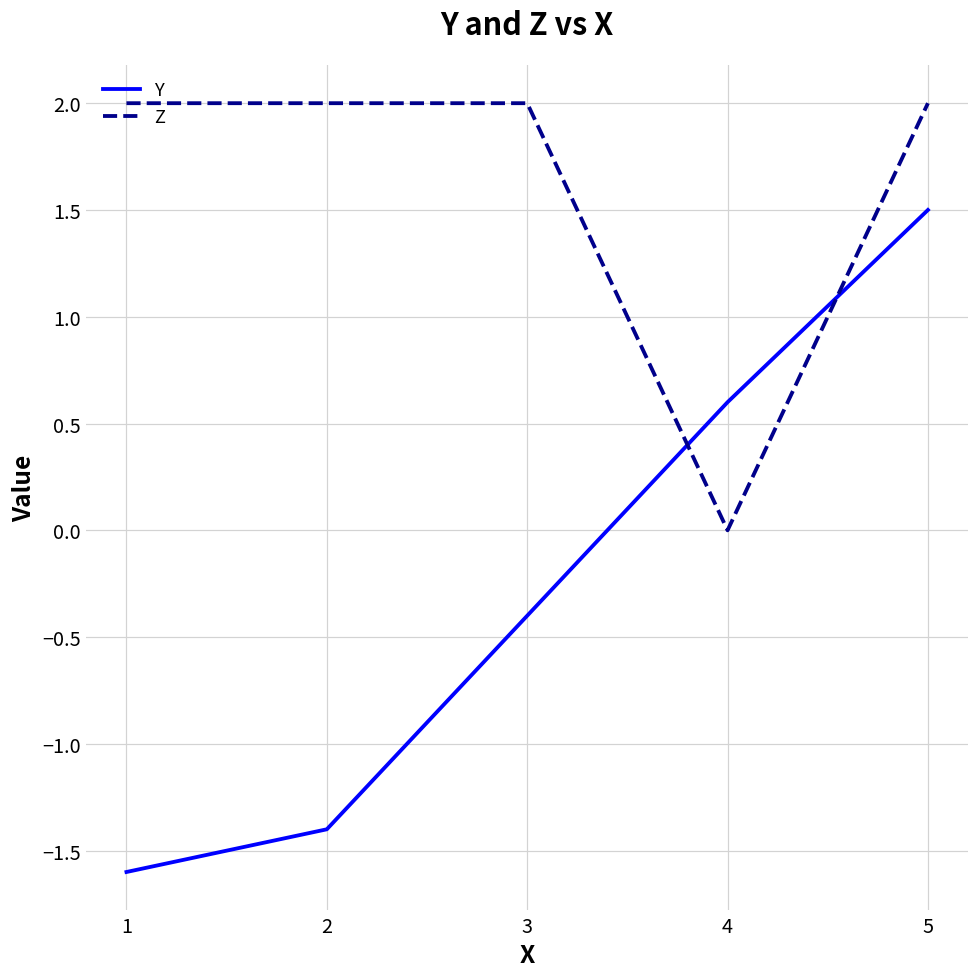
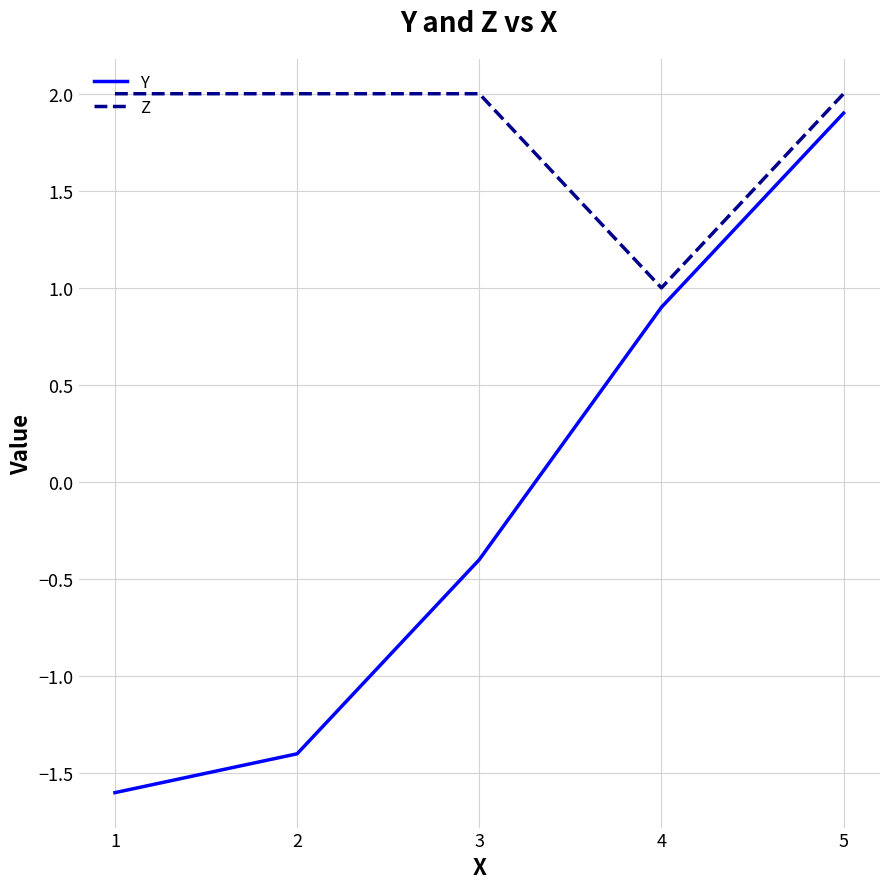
  {
    "Y": {
      "1": -1.6,
      "2": -1.4,
      "3": -0.4,
-     "4": 0.6,
-     "5": 1.5
+     "4": 0.9,
+     "5": 1.9
    },
    "Z": {
      "1": 2,
      "2": 2,
      "3": 2,
-     "4": 0,
+     "4": 1,
      "5": 2
    }
  }
